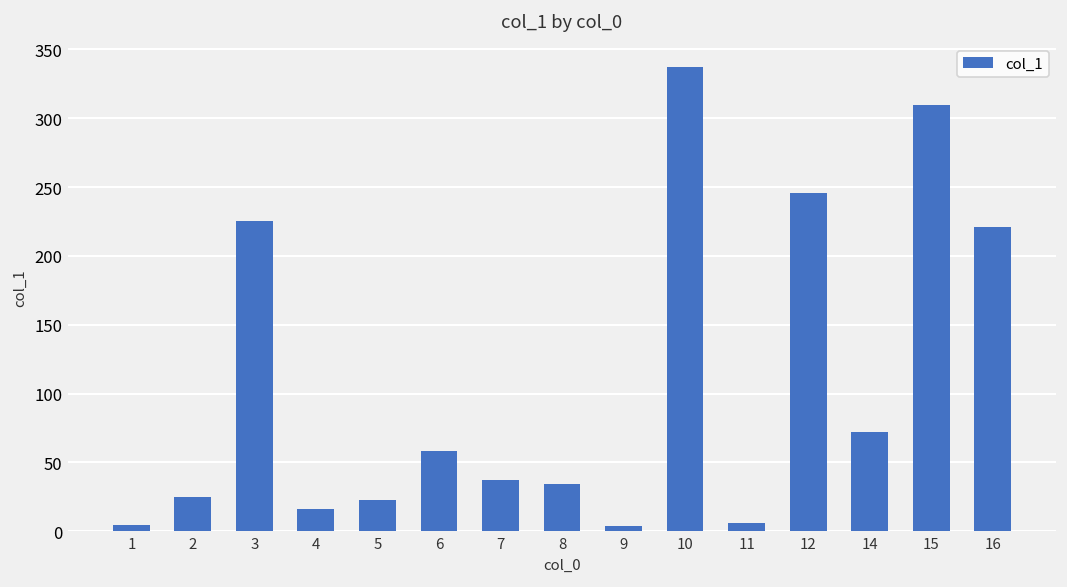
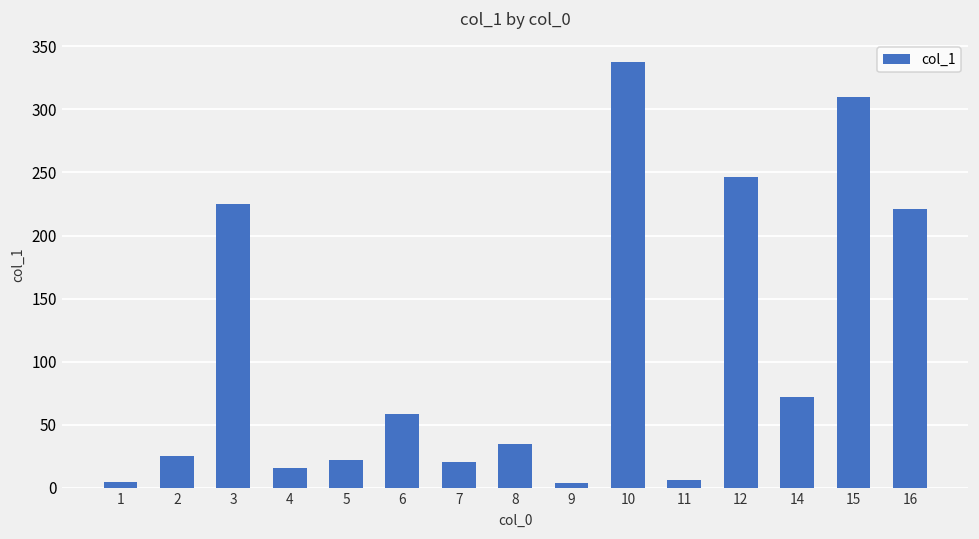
  {
    "1": 5,
    "2": 25,
    "3": 225,
    "4": 16,
    "5": 23,
    "6": 59,
-   "7": 38,
+   "7": 21,
    "8": 35,
    "9": 4,
    "10": 338,
    "11": 6,
    "12": 246,
    "14": 72,
    "15": 309,
    "16": 221
  }
